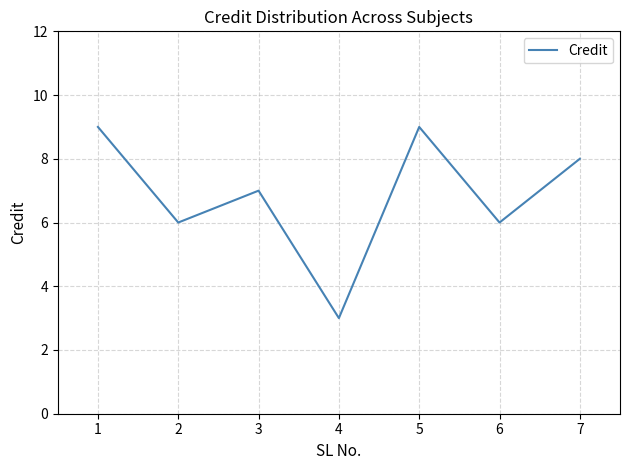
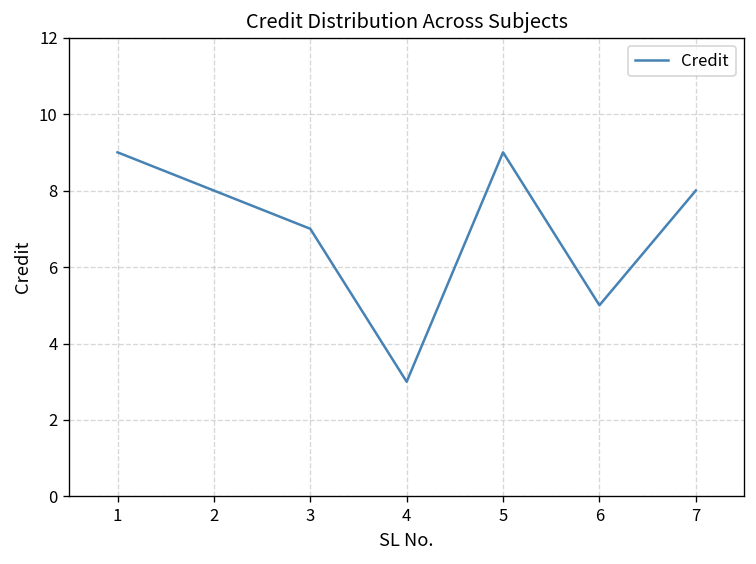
  {
    "1": 9,
-   "2": 6,
+   "2": 8,
    "3": 7,
    "4": 3,
    "5": 9,
-   "6": 6,
+   "6": 5,
    "7": 8
  }
